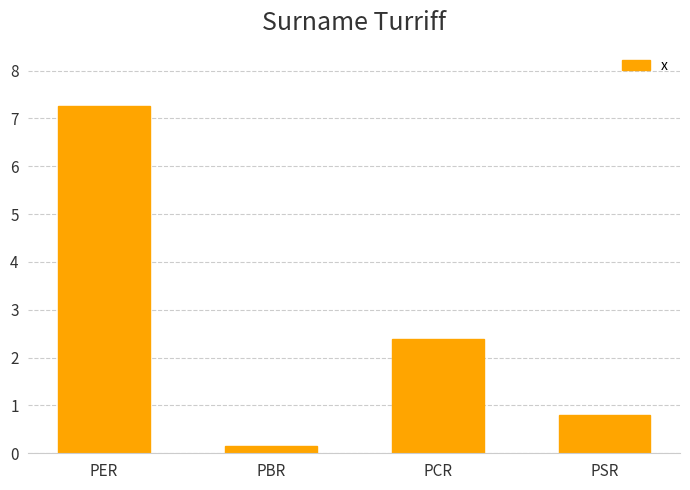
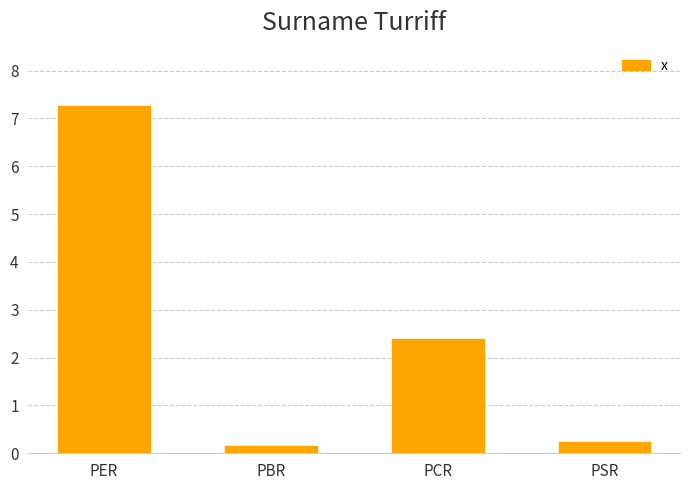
  {
    "PER": 7.3,
    "PBR": 0.2,
    "PCR": 2.4,
-   "PSR": 0.8
+   "PSR": 0.2
  }
